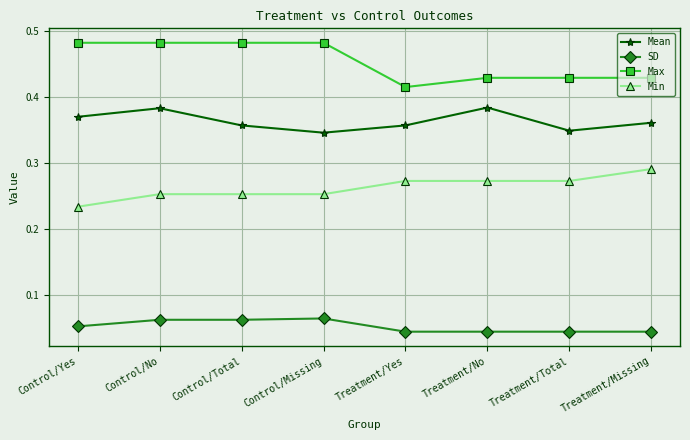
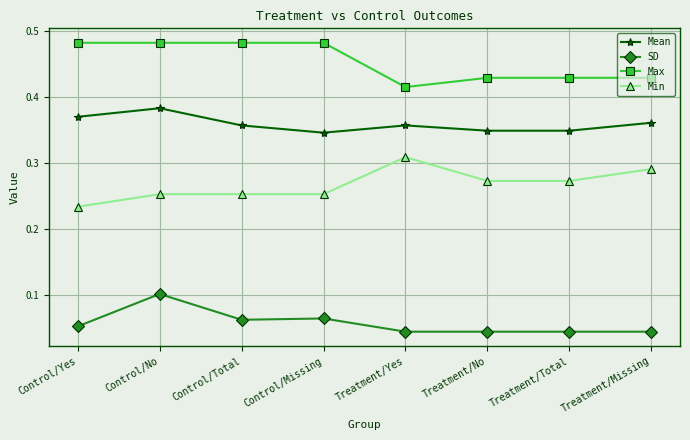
  {
    "Mean": {
      "Control/Yes": 0.37,
      "Control/No": 0.38,
      "Control/Total": 0.36,
      "Control/Missing": 0.35,
      "Treatment/Yes": 0.36,
-     "Treatment/No": 0.38,
+     "Treatment/No": 0.35,
      "Treatment/Total": 0.35,
      "Treatment/Missing": 0.36
    },
    "SD": {
      "Control/Yes": 0.05,
-     "Control/No": 0.06,
+     "Control/No": 0.10,
      "Control/Total": 0.06,
      "Control/Missing": 0.07,
      "Treatment/Yes": 0.05,
      "Treatment/No": 0.05,
      "Treatment/Total": 0.05,
      "Treatment/Missing": 0.05
    },
    "Max": {
      "Control/Yes": 0.48,
      "Control/No": 0.48,
      "Control/Total": 0.48,
      "Control/Missing": 0.48,
      "Treatment/Yes": 0.42,
      "Treatment/No": 0.43,
      "Treatment/Total": 0.43
    },
    "Min": {
      "Control/Yes": 0.23,
      "Control/No": 0.25,
      "Control/Total": 0.25,
      "Control/Missing": 0.25,
-     "Treatment/Yes": 0.27,
+     "Treatment/Yes": 0.31,
      "Treatment/No": 0.27,
      "Treatment/Total": 0.27,
      "Treatment/Missing": 0.29
    }
  }
